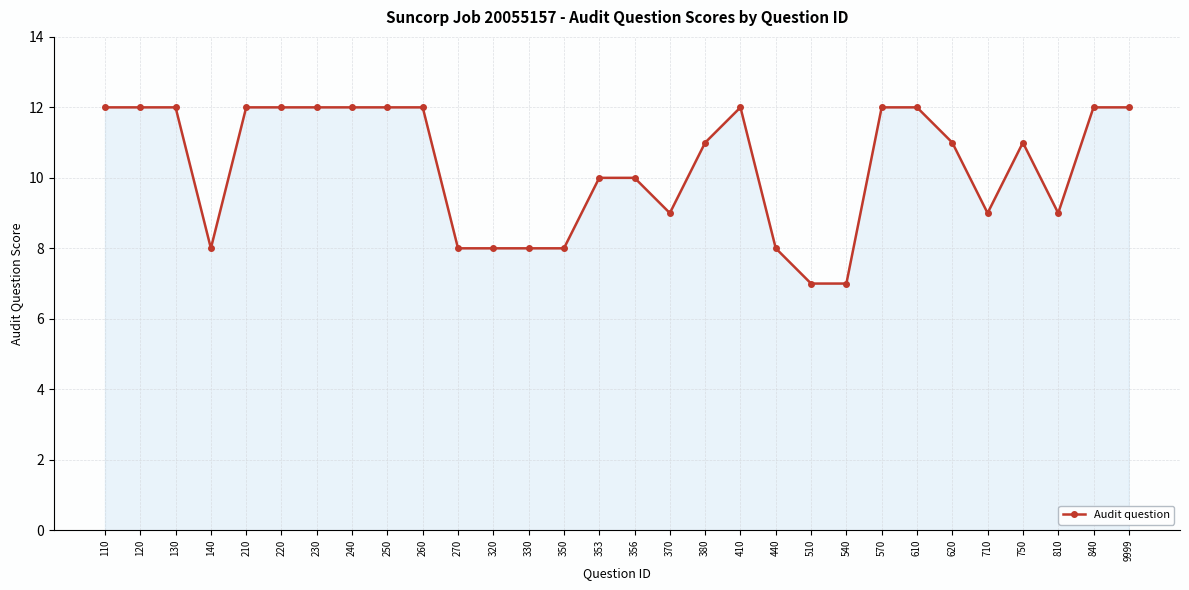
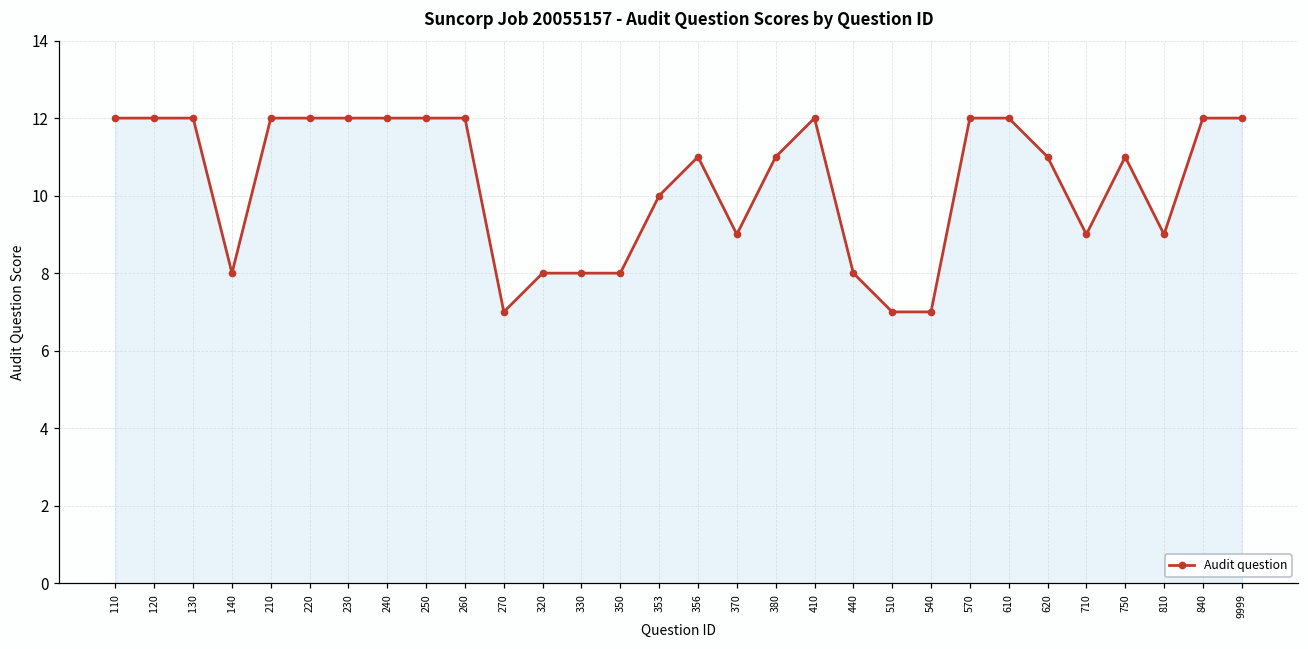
  {
    "110": 12,
    "120": 12,
    "130": 12,
    "140": 8,
    "210": 12,
    "220": 12,
    "230": 12,
    "240": 12,
    "250": 12,
    "260": 12,
-   "270": 8,
+   "270": 7,
    "320": 8,
    "330": 8,
    "350": 8,
    "353": 10,
-   "356": 10,
+   "356": 11,
    "370": 9,
    "380": 11,
    "410": 12,
    "440": 8,
    "510": 7,
    "540": 7,
    "570": 12,
    "610": 12,
    "620": 11,
    "710": 9,
    "750": 11,
    "810": 9,
    "840": 12,
    "9999": 12
  }
